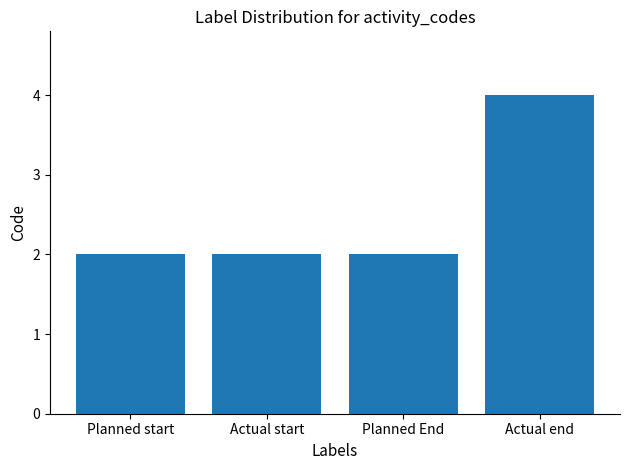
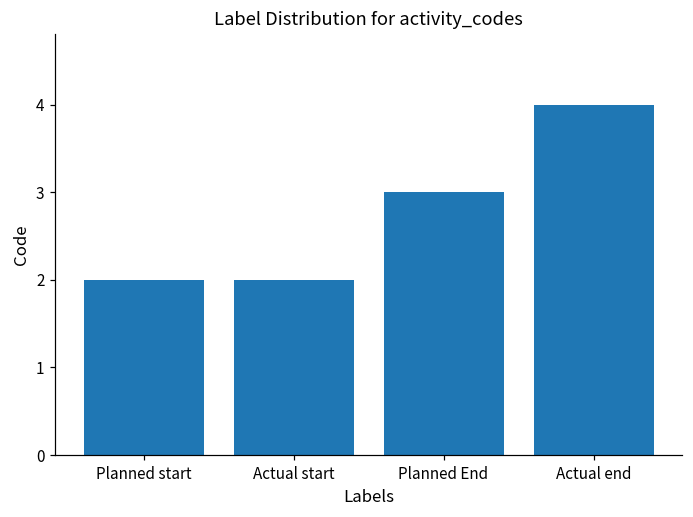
  {
    "Planned start": 2,
    "Actual start": 2,
-   "Planned End": 2,
+   "Planned End": 3,
    "Actual end": 4
  }
